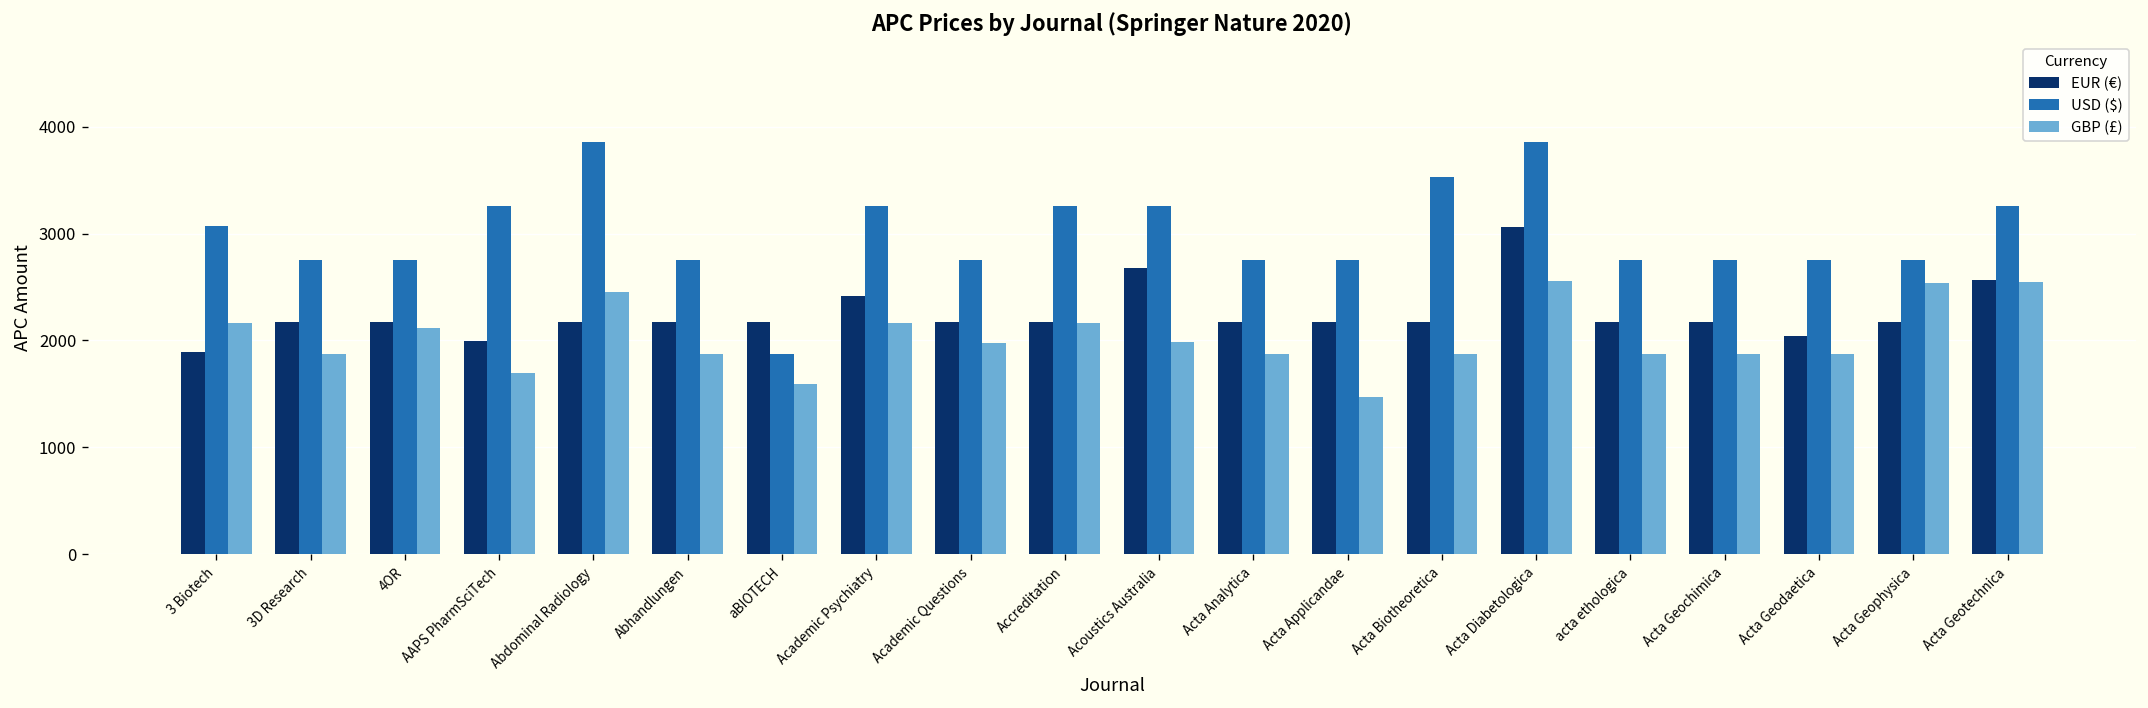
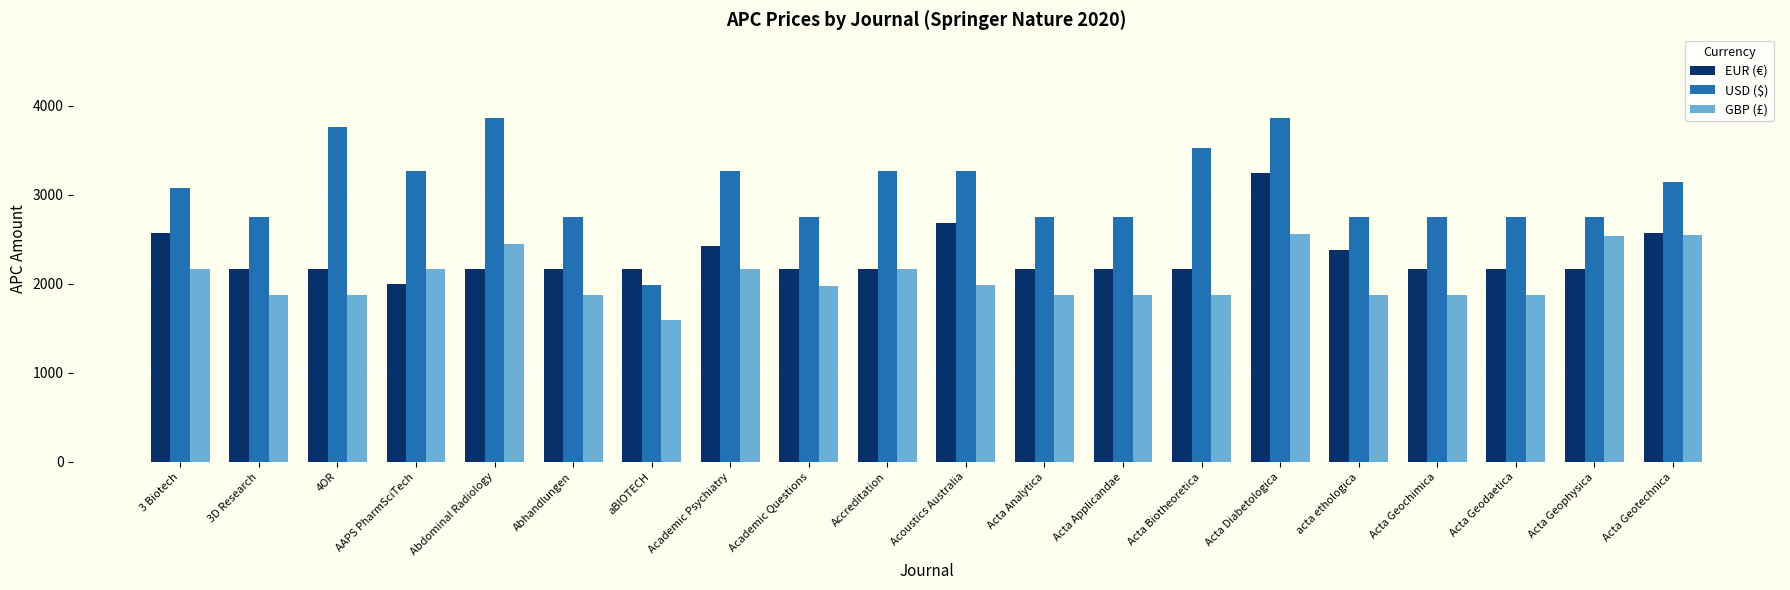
  {
    "EUR (€)": {
-     "3 Biotech": 1900,
+     "3 Biotech": 2600,
      "3D Research": 2200,
      "4OR": 2200,
      "AAPS PharmSciTech": 2000,
      "Abdominal Radiology": 2200,
      "Abhandlungen": 2200,
      "aBIOTECH": 2200,
      "Academic Psychiatry": 2400,
      "Academic Questions": 2200,
      "Accreditation": 2200,
      "Acoustics Australia": 2700,
      "Acta Analytica": 2200,
      "Acta Applicandae": 2200,
      "Acta Biotheoretica": 2200,
-     "Acta Diabetologica": 3100,
-     "acta ethologica": 2200,
+     "Acta Diabetologica": 3200,
+     "acta ethologica": 2400,
      "Acta Geochimica": 2200,
-     "Acta Geodaetica": 2000,
+     "Acta Geodaetica": 2200,
      "Acta Geophysica": 2200,
      "Acta Geotechnica": 2600
    },
    "USD ($)": {
      "3 Biotech": 3100,
      "3D Research": 2800,
-     "4OR": 2800,
+     "4OR": 3800,
      "AAPS PharmSciTech": 3300,
      "Abdominal Radiology": 3900,
      "Abhandlungen": 2800,
-     "aBIOTECH": 1900,
+     "aBIOTECH": 2000,
      "Academic Psychiatry": 3300,
      "Academic Questions": 2800,
      "Accreditation": 3300,
      "Acoustics Australia": 3300,
      "Acta Analytica": 2800,
      "Acta Applicandae": 2800,
      "Acta Biotheoretica": 3500,
      "Acta Diabetologica": 3900,
      "acta ethologica": 2800,
      "Acta Geochimica": 2800,
      "Acta Geodaetica": 2800,
      "Acta Geophysica": 2800,
-     "Acta Geotechnica": 3300
+     "Acta Geotechnica": 3100
    },
    "GBP (£)": {
      "3 Biotech": 2200,
      "3D Research": 1900,
-     "4OR": 2100,
-     "AAPS PharmSciTech": 1700,
+     "4OR": 1900,
+     "AAPS PharmSciTech": 2200,
      "Abdominal Radiology": 2400,
      "Abhandlungen": 1900,
      "aBIOTECH": 1600,
      "Academic Psychiatry": 2200,
      "Academic Questions": 2000,
      "Accreditation": 2200,
      "Acoustics Australia": 2000,
      "Acta Analytica": 1900,
-     "Acta Applicandae": 1500,
+     "Acta Applicandae": 1900,
      "Acta Biotheoretica": 1900,
      "Acta Diabetologica": 2600,
      "acta ethologica": 1900,
      "Acta Geochimica": 1900,
      "Acta Geodaetica": 1900,
      "Acta Geophysica": 2500,
      "Acta Geotechnica": 2500
    }
  }
